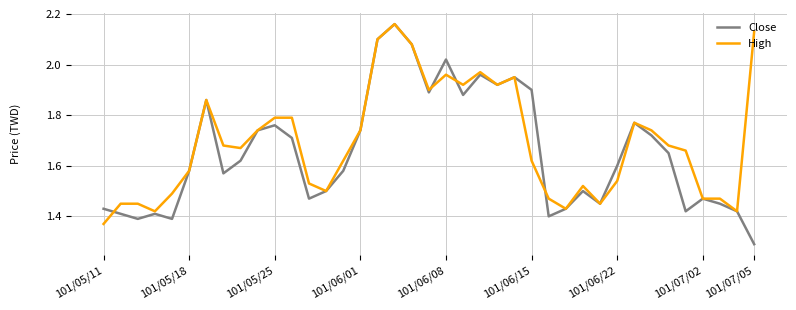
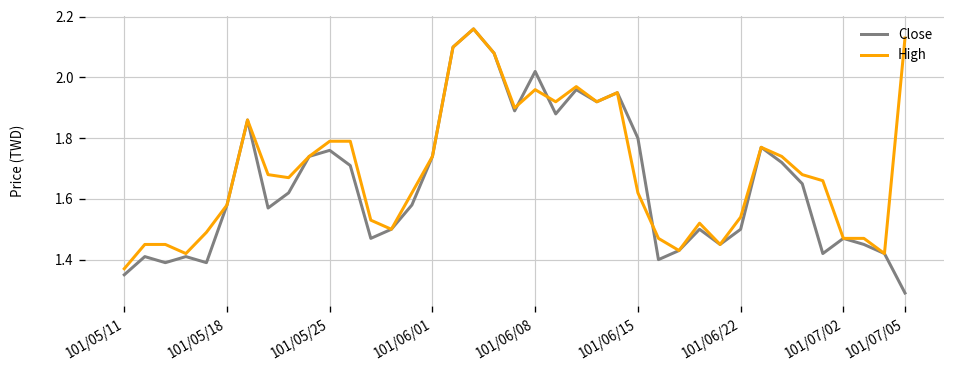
  {
    "Close": {
-     "101/05/11": 1.43,
+     "101/05/11": 1.35,
      "101/05/25": 1.76,
      "101/06/08": 2.02,
-     "101/06/15": 1.9,
-     "101/06/22": 1.6,
+     "101/06/15": 1.8,
+     "101/06/22": 1.5,
      "101/07/05": 1.29
    },
    "High": {
      "101/05/11": 1.37,
      "101/05/25": 1.79,
      "101/06/08": 1.96,
      "101/06/15": 1.62,
      "101/06/22": 1.54,
      "101/07/05": 2.13
    }
  }
